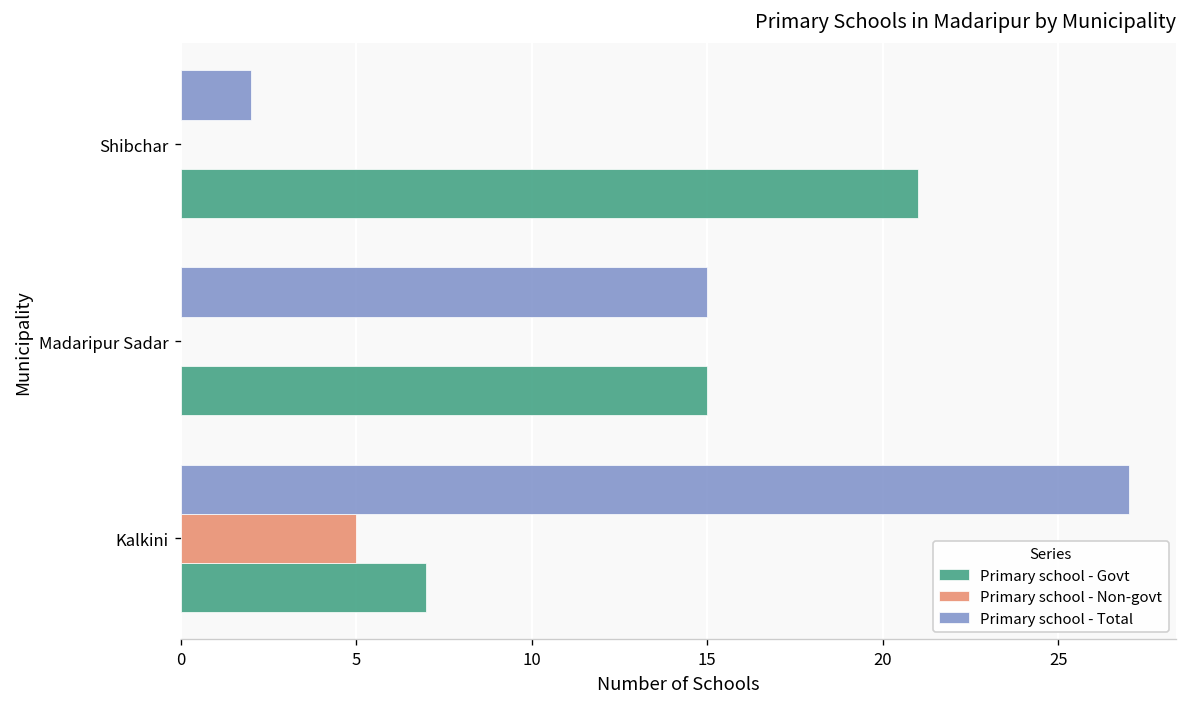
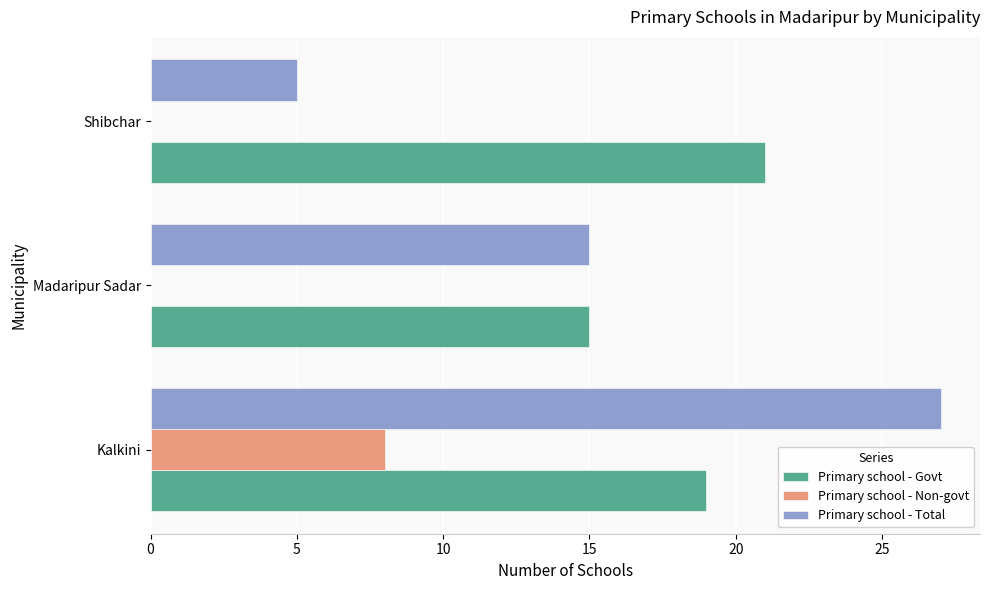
  {
    "Primary school - Govt": {
      "Shibchar": 21,
      "Madaripur Sadar": 15,
-     "Kalkini": 7
+     "Kalkini": 19
    },
    "Primary school - Non-govt": {
      "Shibchar": 0,
      "Madaripur Sadar": 0,
-     "Kalkini": 5
+     "Kalkini": 8
    },
    "Primary school - Total": {
-     "Shibchar": 2,
+     "Shibchar": 5,
      "Madaripur Sadar": 15,
      "Kalkini": 27
    }
  }
